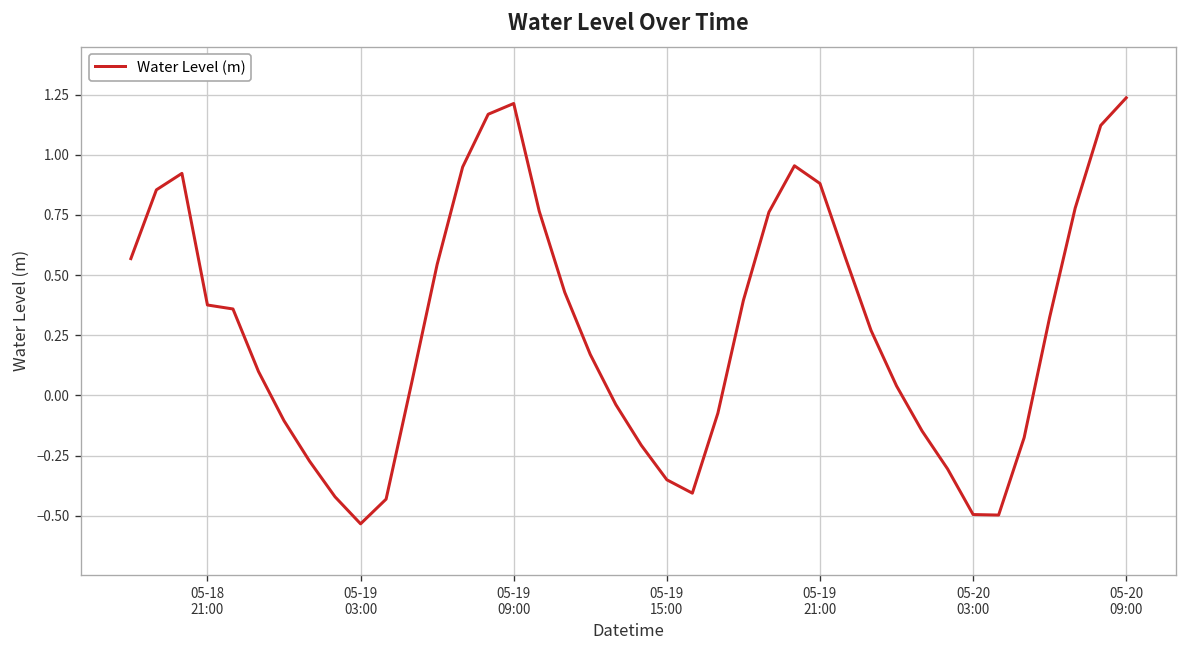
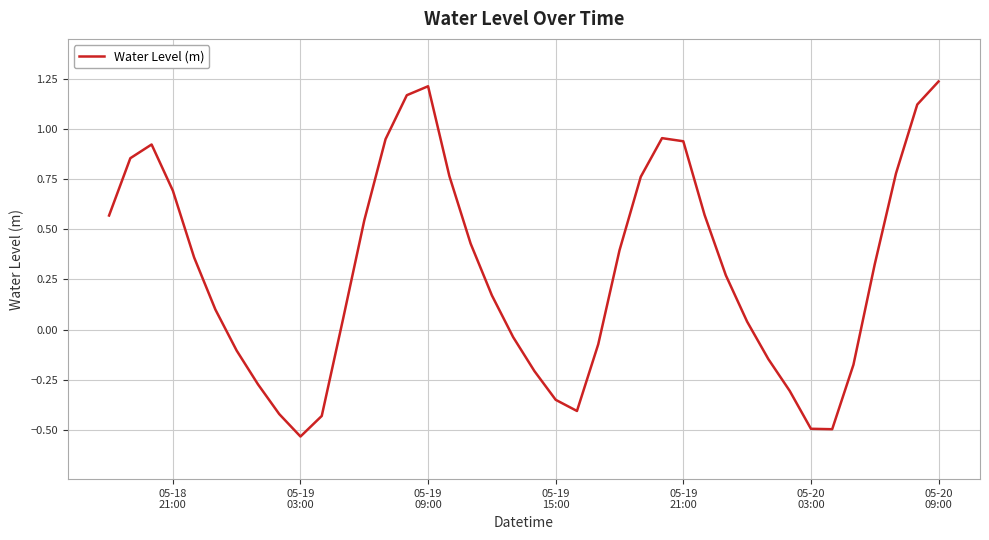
  {
-   "05-18 21:00": 0.38,
+   "05-18 21:00": 0.69,
    "05-19 03:00": -0.53,
    "05-19 09:00": 1.21,
    "05-19 15:00": -0.35,
-   "05-19 21:00": 0.88,
+   "05-19 21:00": 0.94,
    "05-20 03:00": -0.49,
    "05-20 09:00": 1.24
  }
